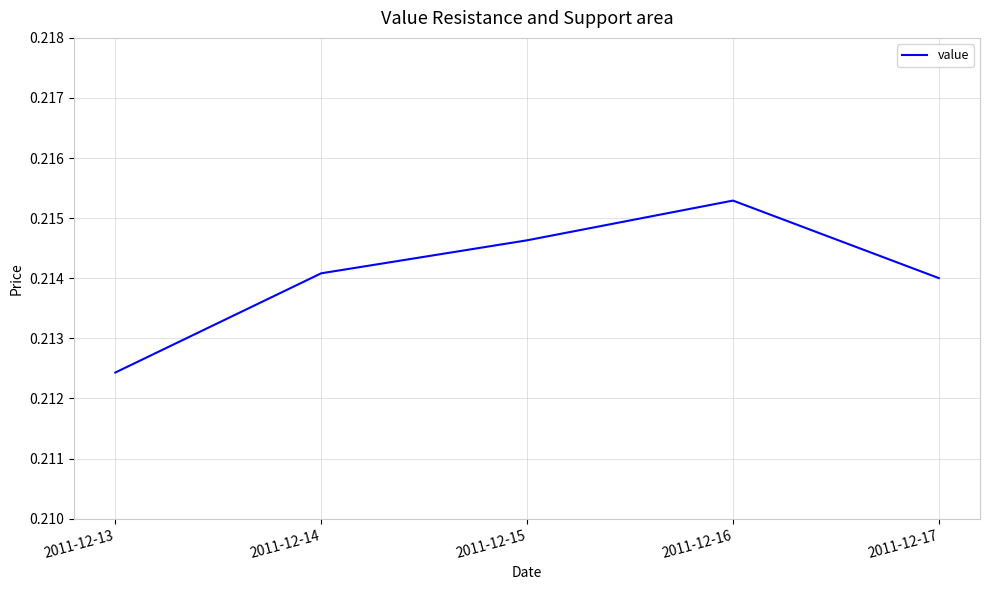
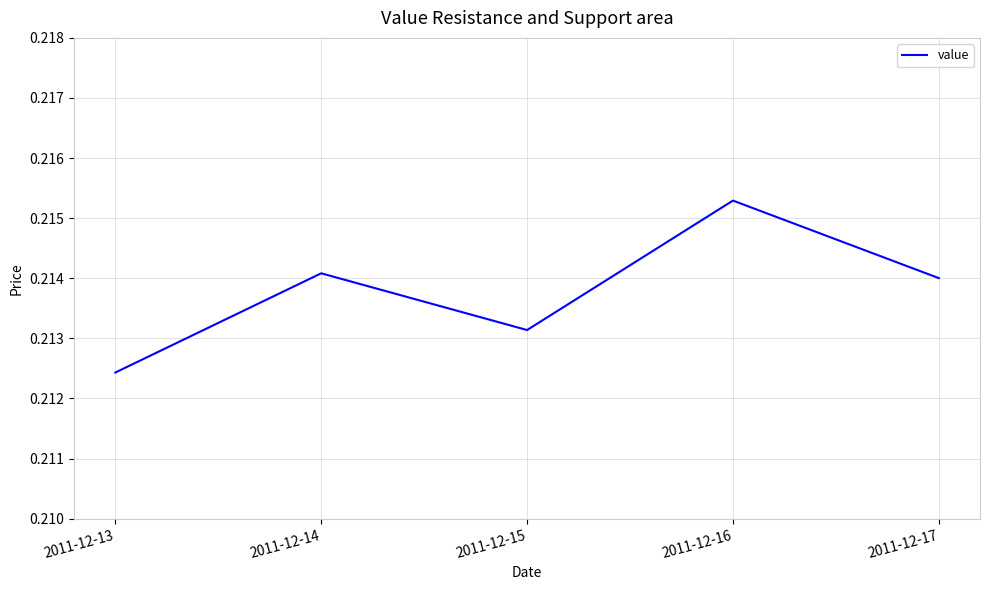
  {
    "2011-12-13": 0.2124,
    "2011-12-14": 0.2141,
-   "2011-12-15": 0.2146,
+   "2011-12-15": 0.2131,
    "2011-12-16": 0.2153,
    "2011-12-17": 0.2140
  }
